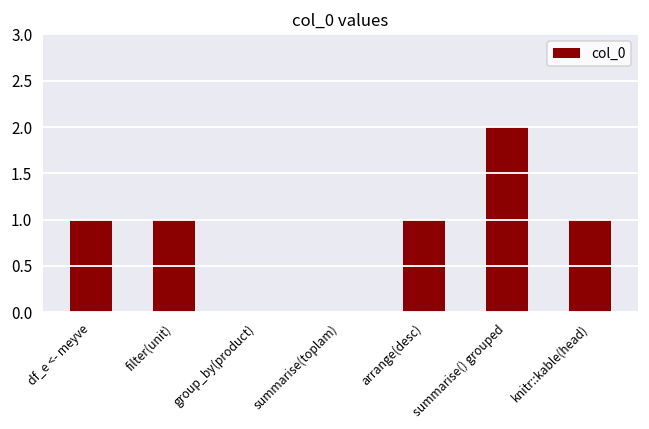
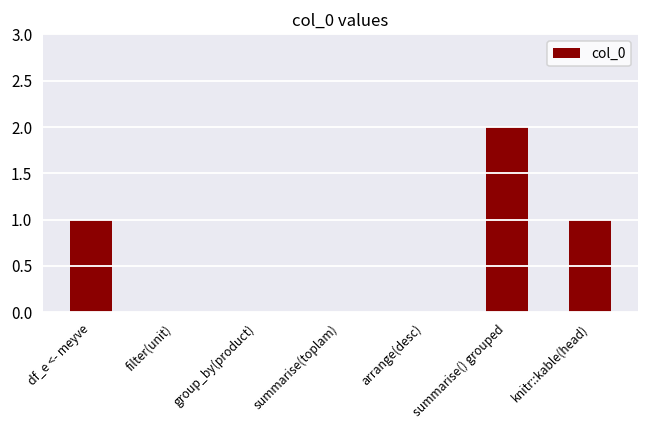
  {
    "df_e <- meyve": 1,
-   "filter(unit)": 1,
+   "filter(unit)": 0,
    "group_by(product)": 0,
    "summarise(toplam)": 0,
-   "arrange(desc)": 1,
+   "arrange(desc)": 0,
    "summarise() grouped": 2,
    "knitr::kable(head)": 1
  }
